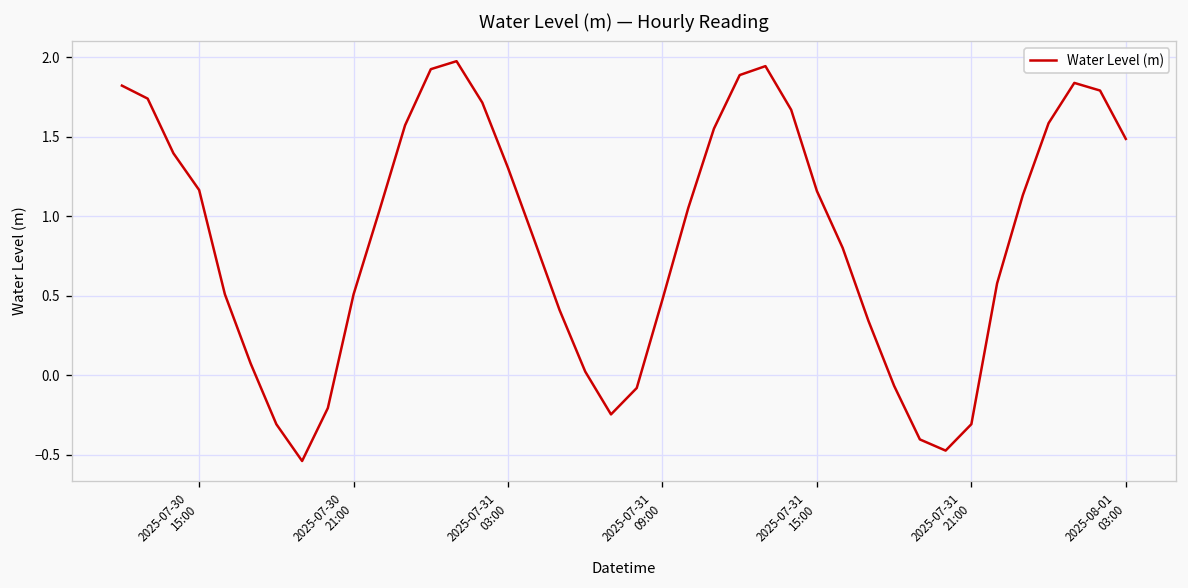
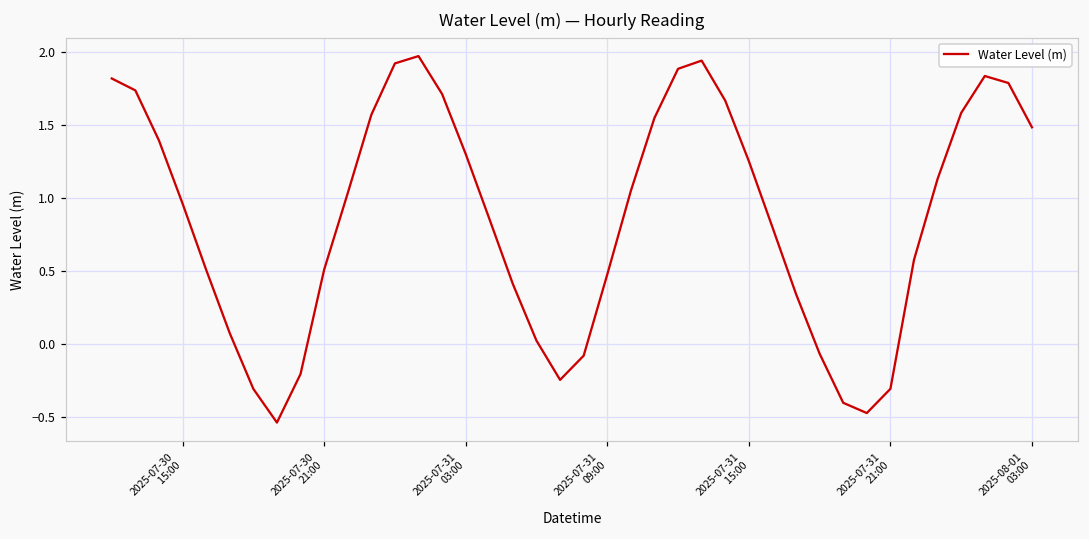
  {
-   "2025-07-30 15:00": 1.16,
+   "2025-07-30 15:00": 0.96,
    "2025-07-30 21:00": 0.51,
    "2025-07-31 03:00": 1.30,
    "2025-07-31 09:00": 0.48,
-   "2025-07-31 15:00": 1.16,
+   "2025-07-31 15:00": 1.25,
    "2025-07-31 21:00": -0.31,
    "2025-08-01 03:00": 1.49
  }
